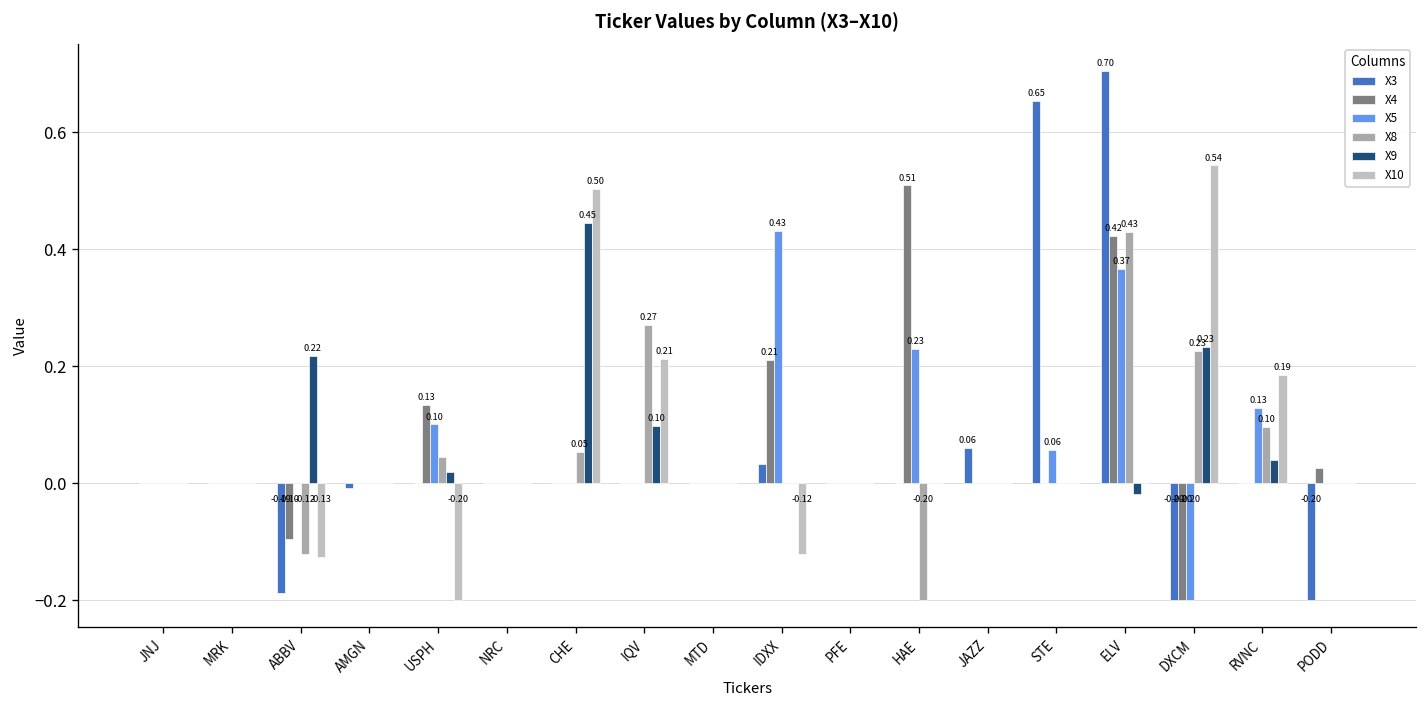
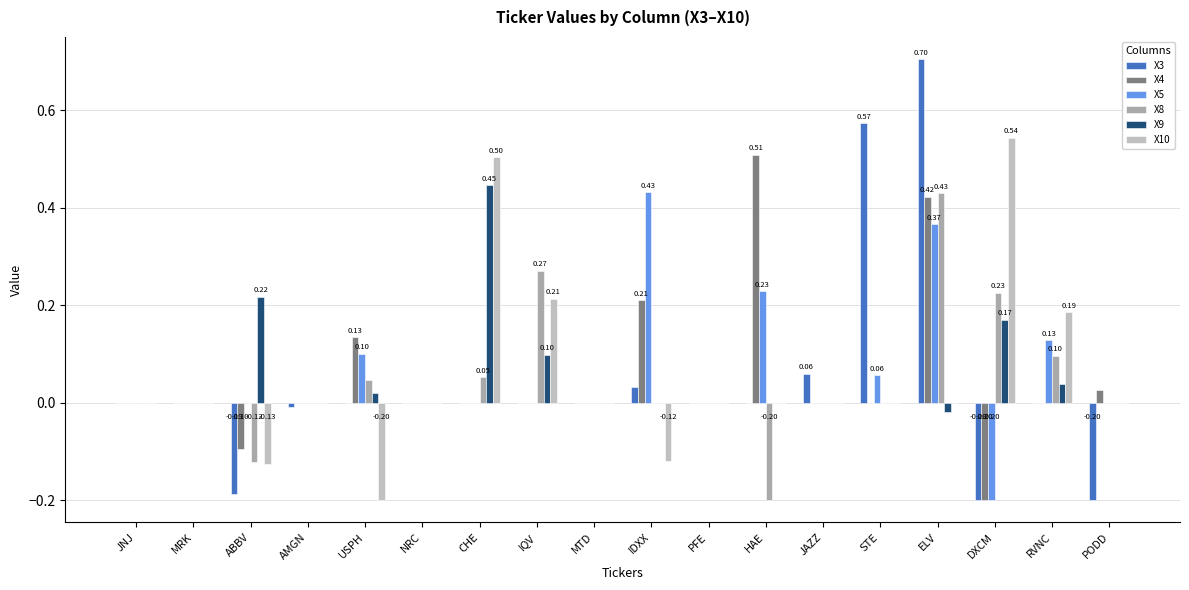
  {
    "X3": {
      "JAZZ": 0.06,
-     "STE": 0.65,
+     "STE": 0.57,
      "ELV": 0.70,
      "PODD": -0.20
    },
    "X4": {
      "USPH": 0.13,
      "IDXX": 0.21,
      "HAE": 0.51,
      "ELV": 0.42
    },
    "X5": {
      "USPH": 0.10,
      "IDXX": 0.43,
      "HAE": 0.23,
      "STE": 0.06,
      "ELV": 0.37,
      "RVNC": 0.13
    },
    "X9": {
      "ABBV": 0.22,
      "CHE": 0.45,
      "IQV": 0.10,
-     "DXCM": 0.23
+     "DXCM": 0.17
    }
  }
